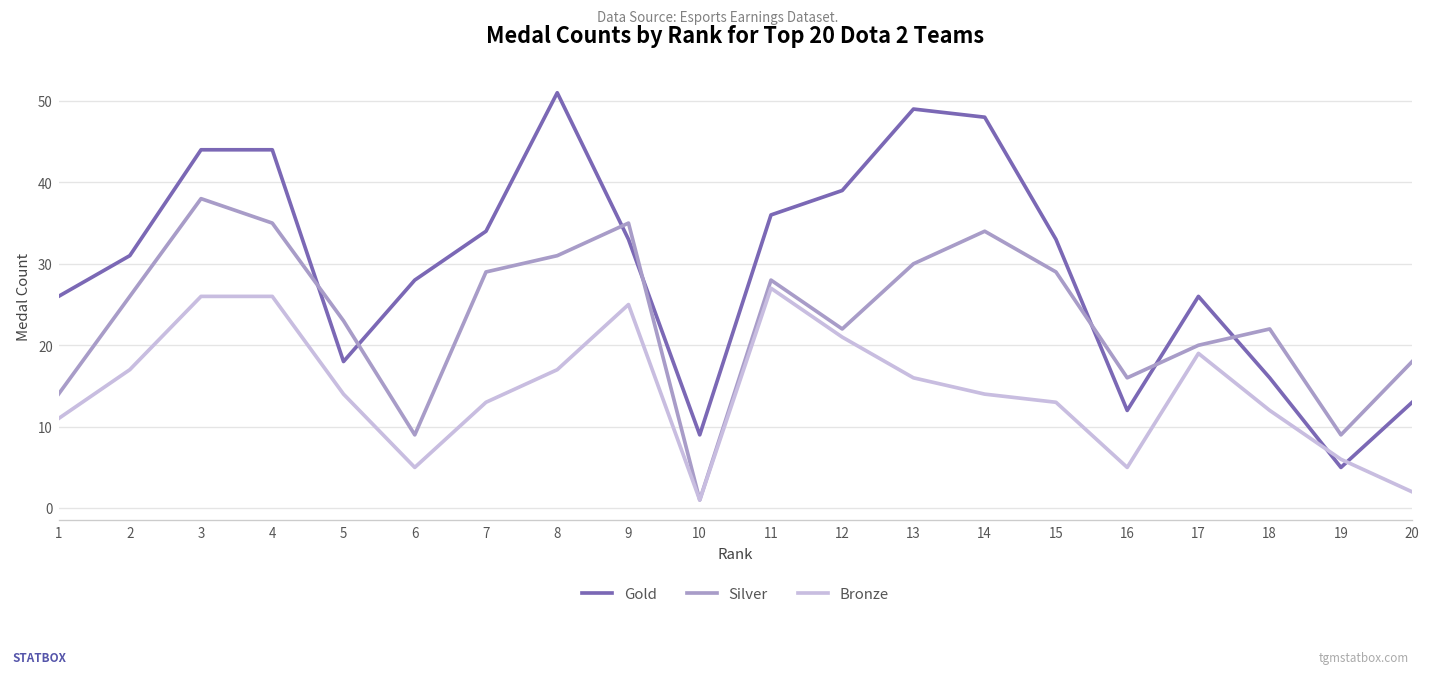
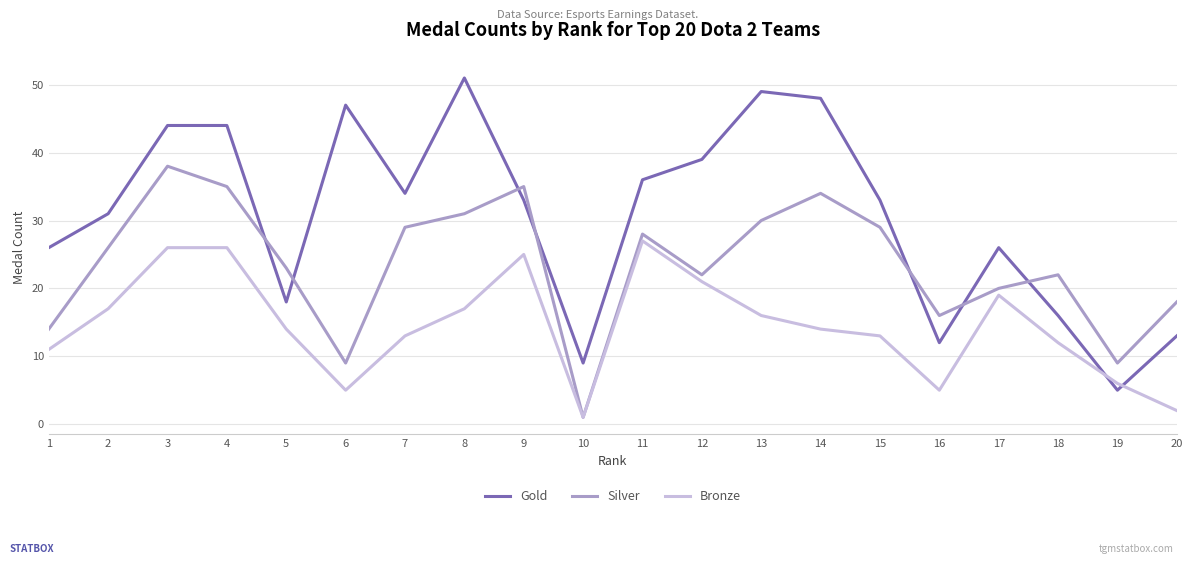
  {
    "Gold": {
      "1": 26,
      "2": 31,
      "3": 44,
      "4": 44,
      "5": 18,
-     "6": 28,
+     "6": 47,
      "7": 34,
      "8": 51,
      "9": 33,
      "10": 9,
      "11": 36,
      "12": 39,
      "13": 49,
      "14": 48,
      "15": 33,
      "16": 12,
      "17": 26,
      "18": 16,
      "19": 5,
      "20": 13
    }
  }
